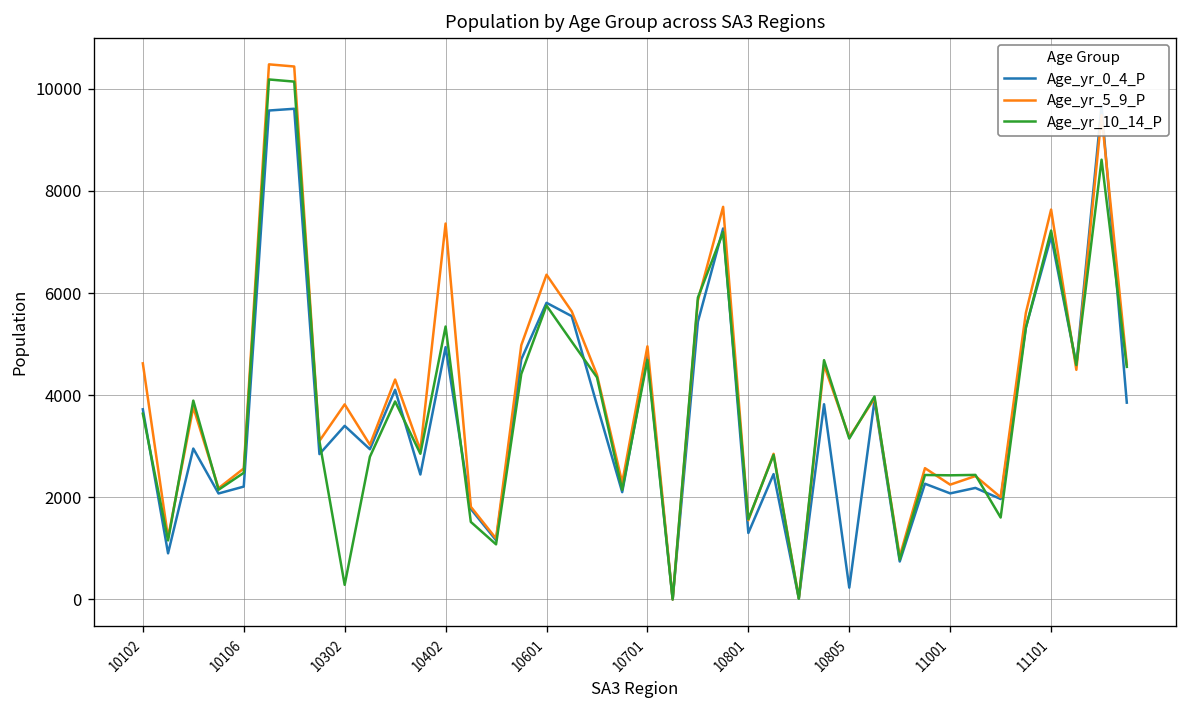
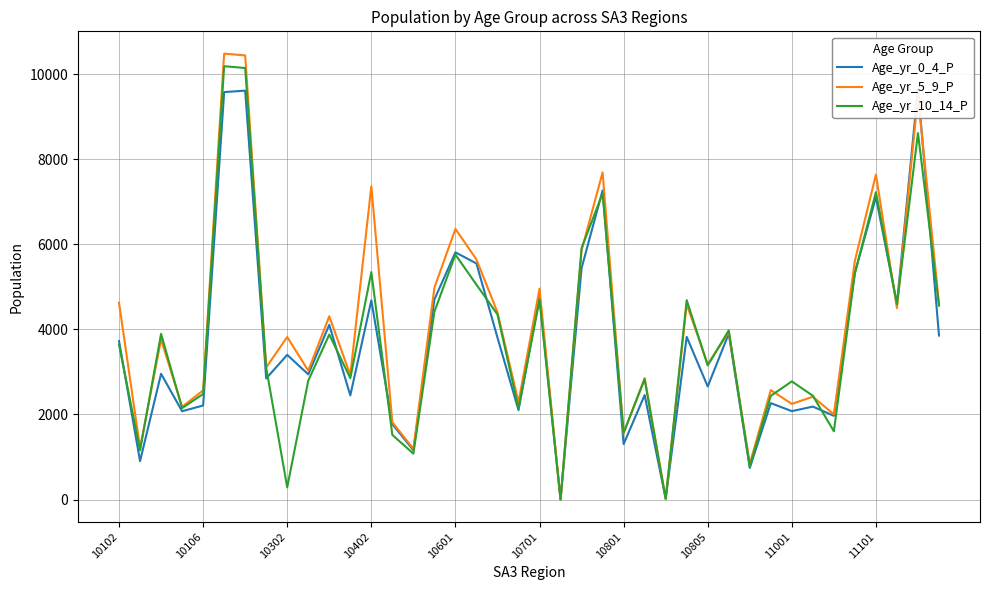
  {
    "Age_yr_0_4_P": {
      "10102": 3700,
      "10106": 2200,
      "10302": 3400,
-     "10402": 4900,
+     "10402": 4700,
      "10701": 4800,
      "10801": 1300,
-     "10805": 200,
+     "10805": 2700,
      "11001": 2100,
      "11101": 7100
    },
    "Age_yr_5_9_P": {
      "10102": 4600,
      "10106": 2600,
      "10302": 3800,
      "10402": 7400,
      "10601": 6400,
      "10701": 5000,
      "11001": 2200,
      "11101": 7600
    },
    "Age_yr_10_14_P": {
      "10102": 3600,
      "10106": 2500,
      "10302": 300,
      "10402": 5300,
      "10701": 4700,
-     "11001": 2400,
+     "11001": 2800,
      "11101": 7200
    }
  }
